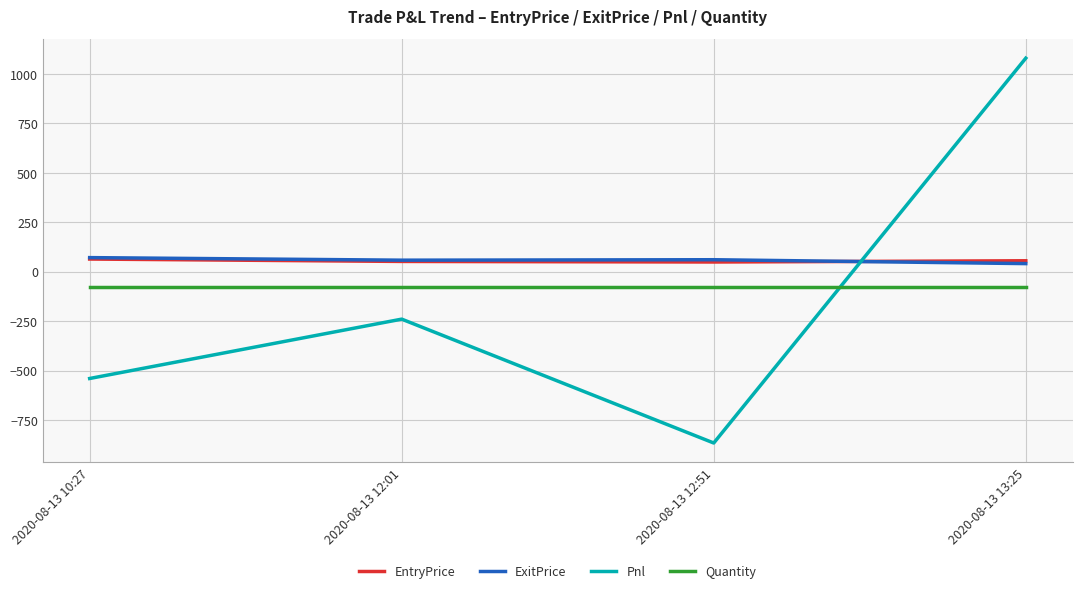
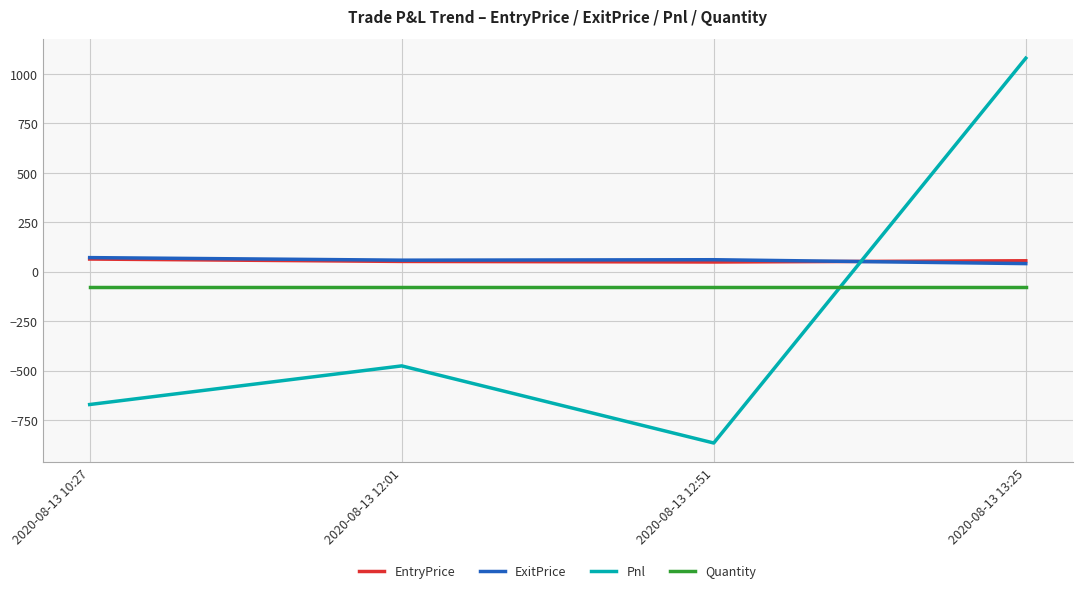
  {
    "EntryPrice": {
      "2020-08-13 13:25": 60
    },
    "ExitPrice": {
      "2020-08-13 13:25": 40
    },
    "Pnl": {
-     "2020-08-13 10:27": -540,
-     "2020-08-13 12:01": -240,
+     "2020-08-13 10:27": -670,
+     "2020-08-13 12:01": -480,
      "2020-08-13 12:51": -870,
      "2020-08-13 13:25": 1080
    },
    "Quantity": {
      "2020-08-13 10:27": -80,
      "2020-08-13 12:01": -80,
      "2020-08-13 12:51": -80,
      "2020-08-13 13:25": -80
    }
  }
